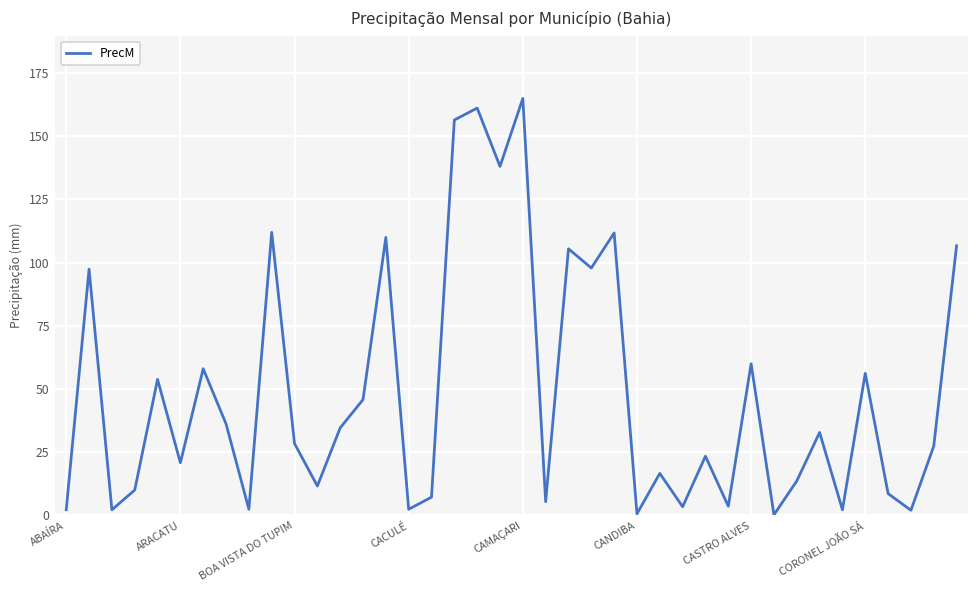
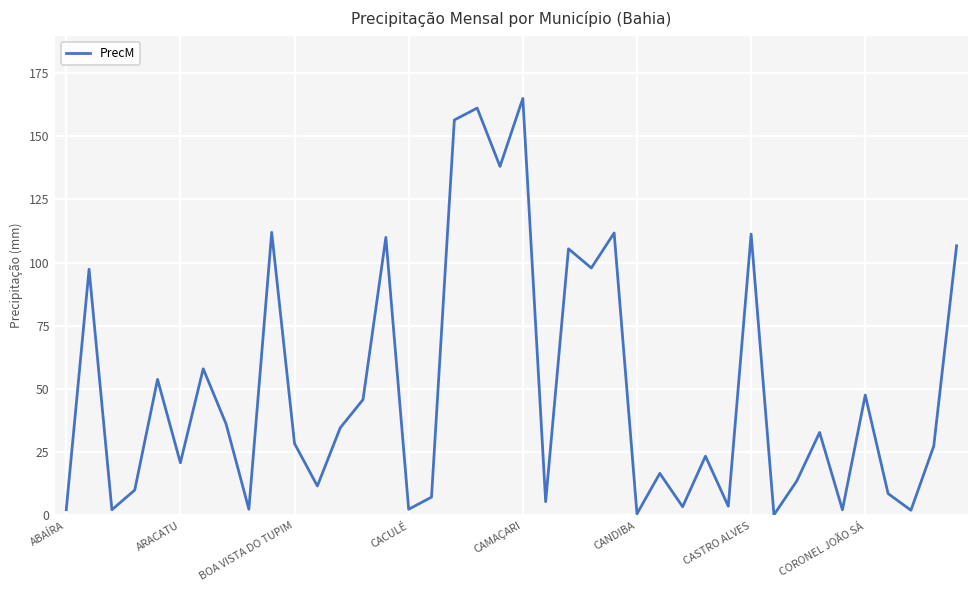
  {
    "ABAÍRA": 2,
    "ARACATU": 21,
    "BOA VISTA DO TUPIM": 28,
    "CACULÉ": 2,
    "CAMAÇARI": 165,
    "CANDIBA": 1,
-   "CASTRO ALVES": 60,
-   "CORONEL JOÃO SÁ": 56
+   "CASTRO ALVES": 111,
+   "CORONEL JOÃO SÁ": 48
  }
